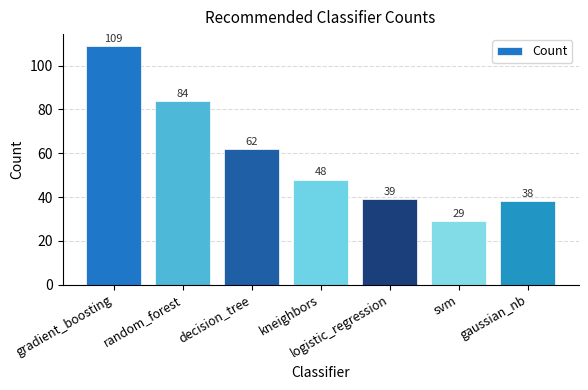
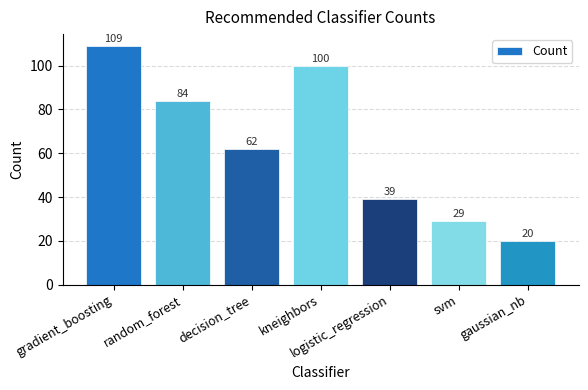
  {
    "gradient_boosting": 109,
    "random_forest": 84,
    "decision_tree": 62,
-   "kneighbors": 48,
+   "kneighbors": 100,
    "logistic_regression": 39,
    "svm": 29,
-   "gaussian_nb": 38
+   "gaussian_nb": 20
  }
